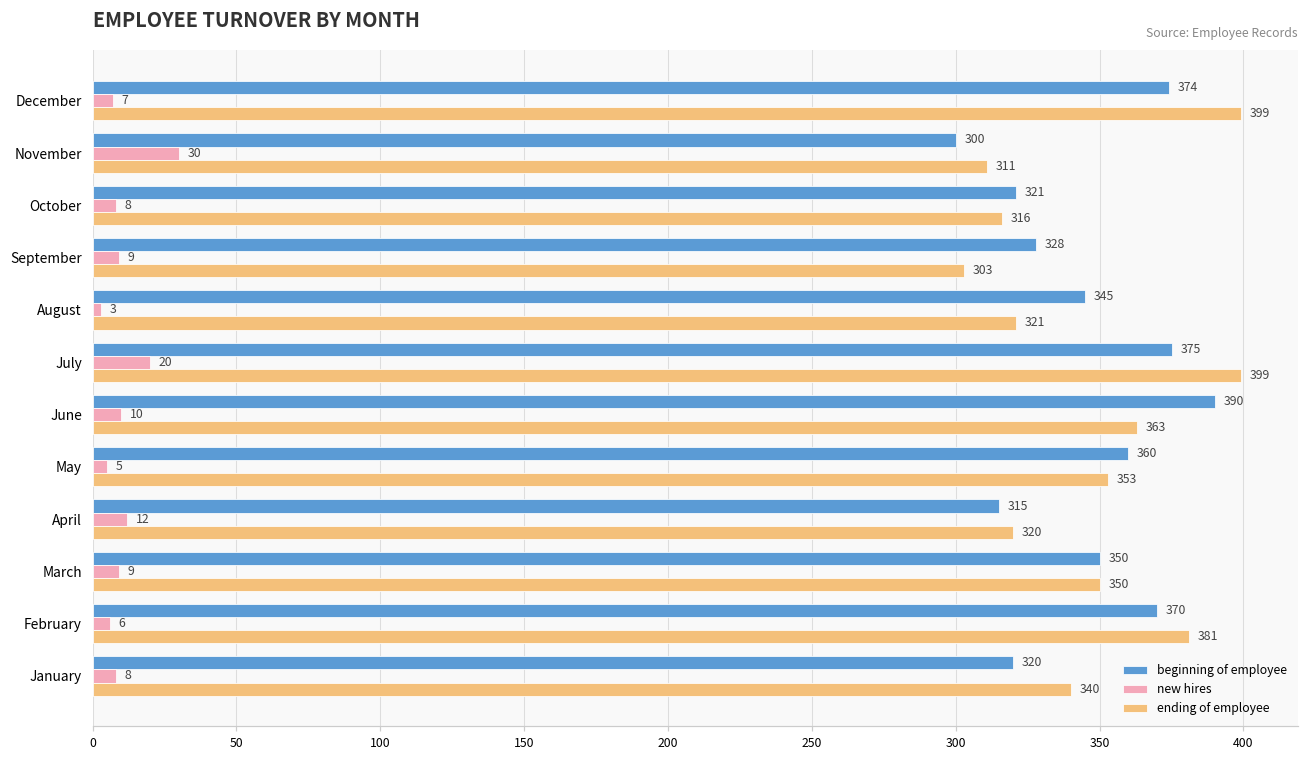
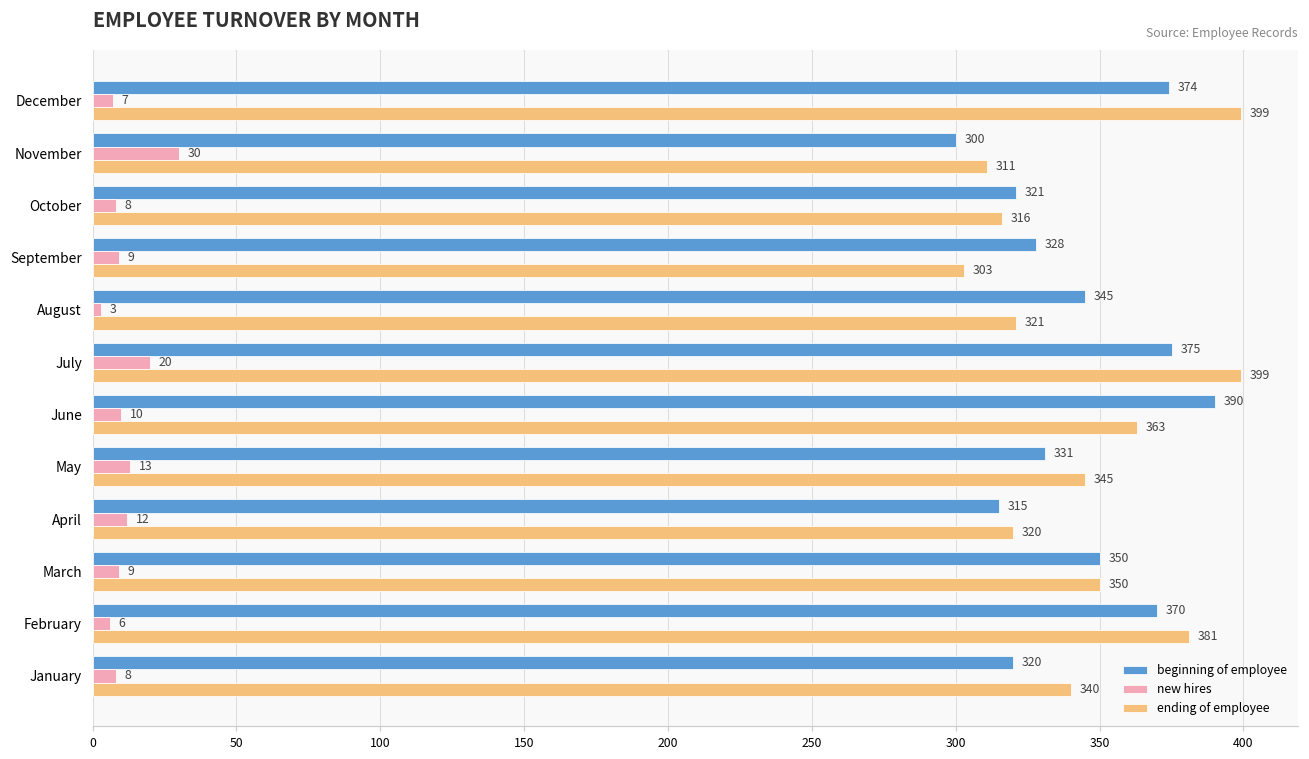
  {
    "beginning of employee": {
      "December": 374,
      "November": 300,
      "October": 321,
      "September": 328,
      "August": 345,
      "July": 375,
      "June": 390,
-     "May": 360,
+     "May": 331,
      "April": 315,
      "March": 350,
      "February": 370,
      "January": 320
    },
    "new hires": {
      "December": 7,
      "November": 30,
      "October": 8,
      "September": 9,
      "August": 3,
      "July": 20,
      "June": 10,
-     "May": 5,
+     "May": 13,
      "April": 12,
      "March": 9,
      "February": 6,
      "January": 8
    },
    "ending of employee": {
      "December": 399,
      "November": 311,
      "October": 316,
      "September": 303,
      "August": 321,
      "July": 399,
      "June": 363,
-     "May": 353,
+     "May": 345,
      "April": 320,
      "March": 350,
      "February": 381,
      "January": 340
    }
  }
